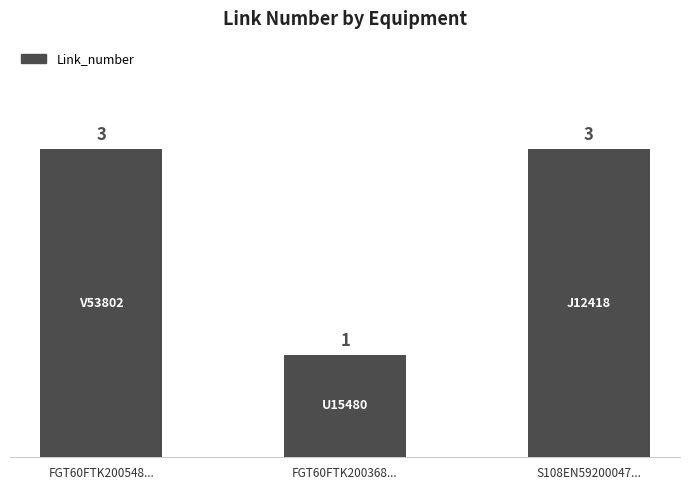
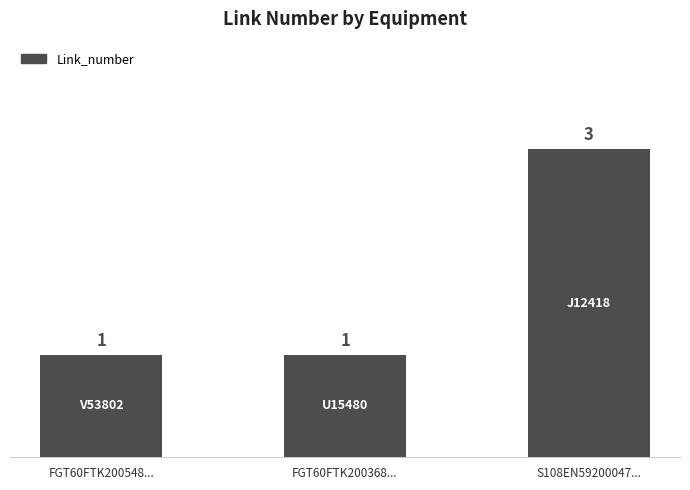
  {
-   "FGT60FTK200548...": 3,
+   "FGT60FTK200548...": 1,
    "FGT60FTK200368...": 1,
    "S108EN59200047...": 3
  }
